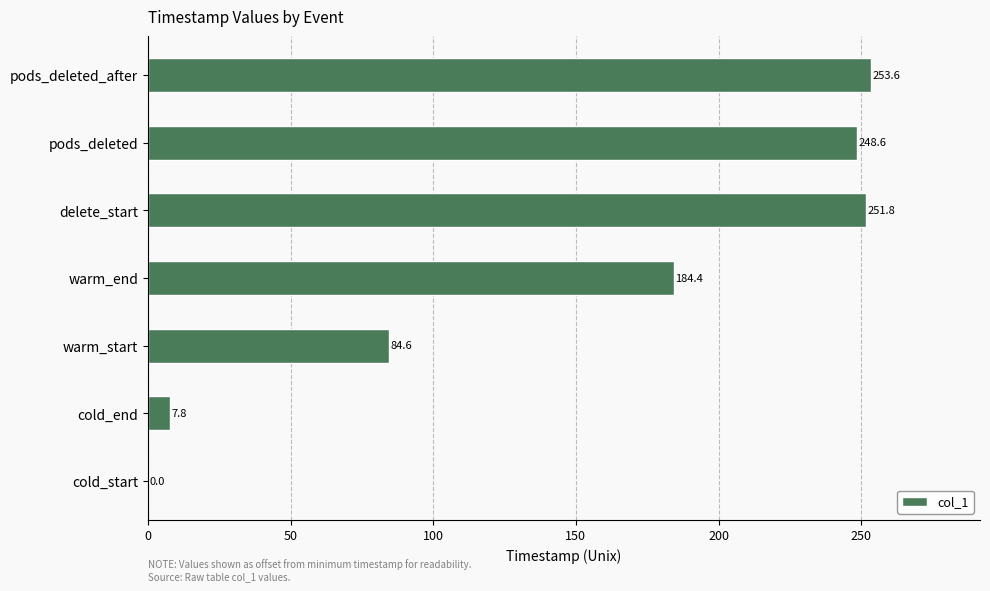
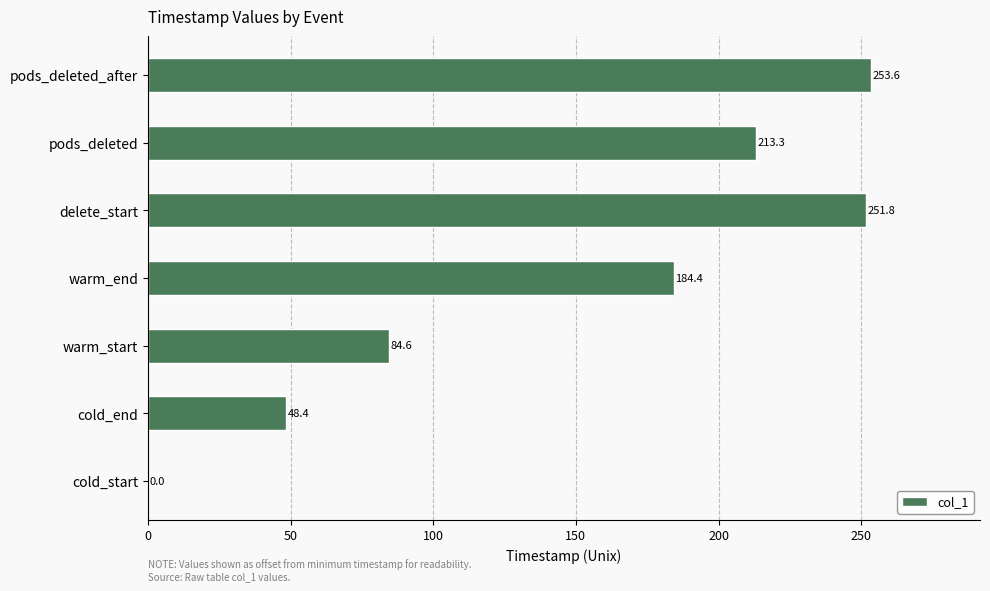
  {
    "pods_deleted_after": 253.6,
-   "pods_deleted": 248.6,
+   "pods_deleted": 213.3,
    "delete_start": 251.8,
    "warm_end": 184.4,
    "warm_start": 84.6,
-   "cold_end": 7.8,
+   "cold_end": 48.4,
    "cold_start": 0.0
  }
